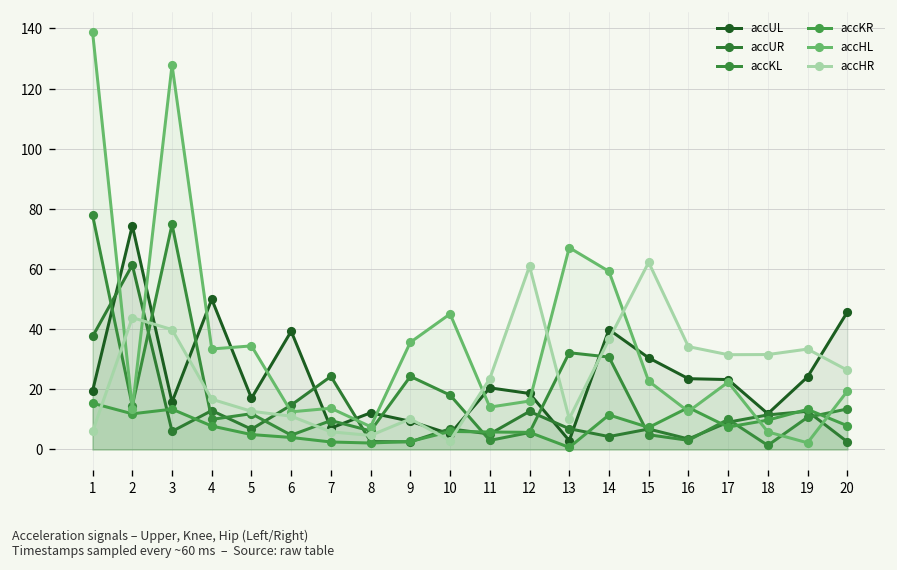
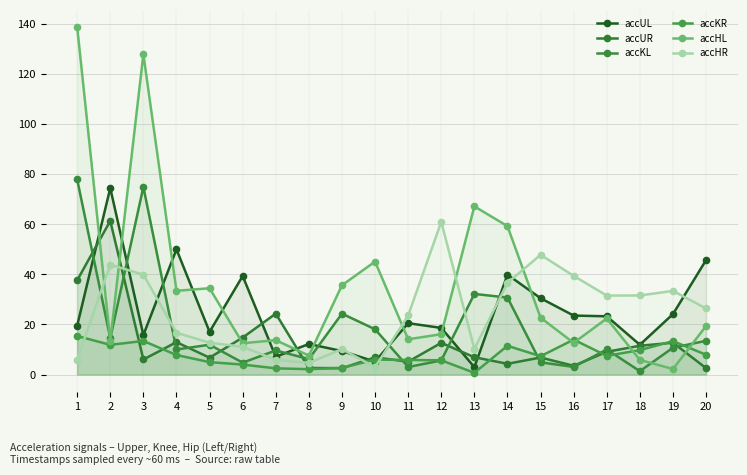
  {
    "accHR": {
      "1": 6,
      "2": 44,
      "3": 40,
      "4": 17,
      "6": 11,
      "7": 6,
      "8": 5,
      "10": 3,
      "11": 24,
      "12": 61,
      "13": 10,
      "14": 37,
-     "15": 62,
-     "16": 34,
+     "15": 48,
+     "16": 39,
      "17": 31,
      "18": 32,
      "19": 33,
      "20": 26
    }
  }
